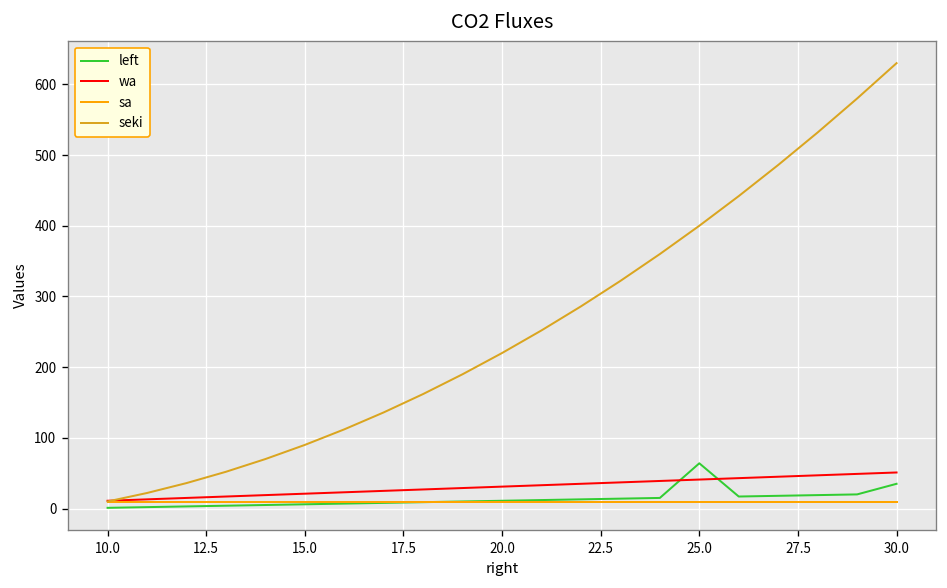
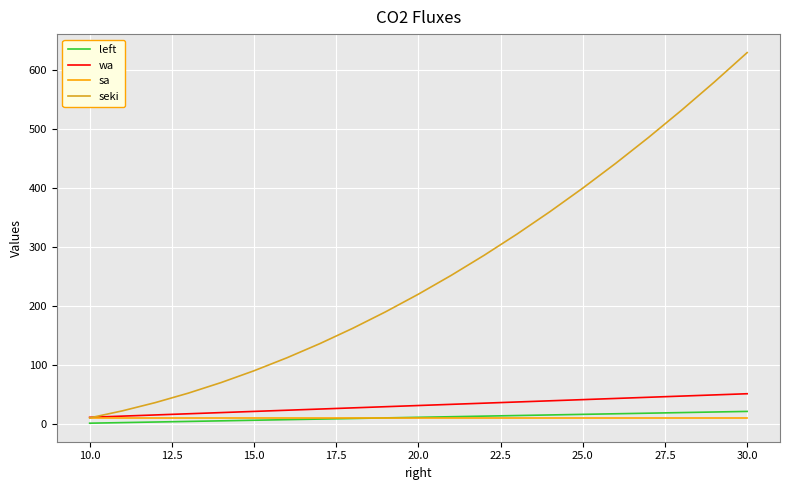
  {
    "left": {
      "10.0": 0,
-     "25.0": 60,
-     "30.0": 40
+     "25.0": 20,
+     "30.0": 20
    },
    "wa": {
      "15.0": 20,
      "20.0": 30,
      "25.0": 40,
      "30.0": 50
    }
  }
